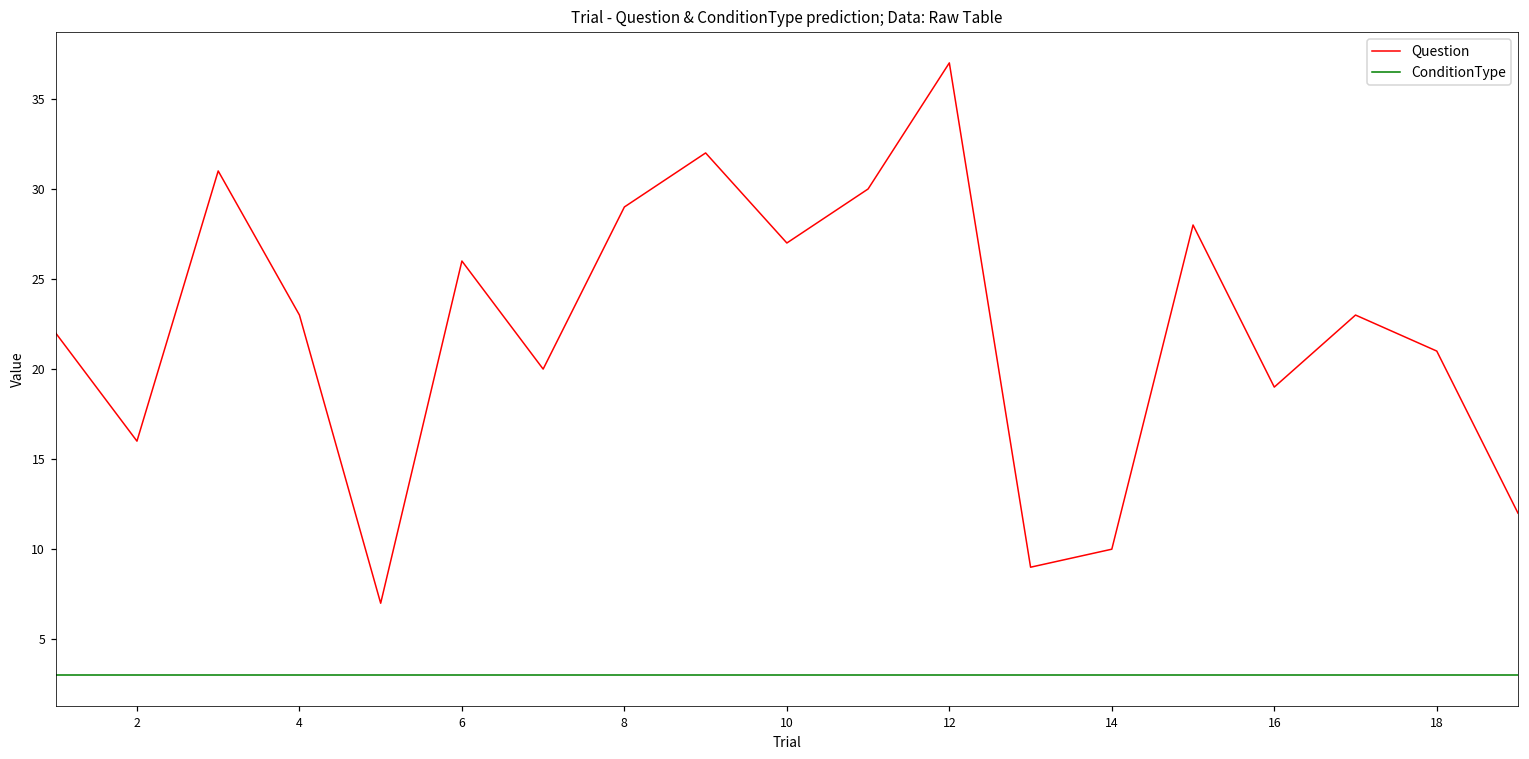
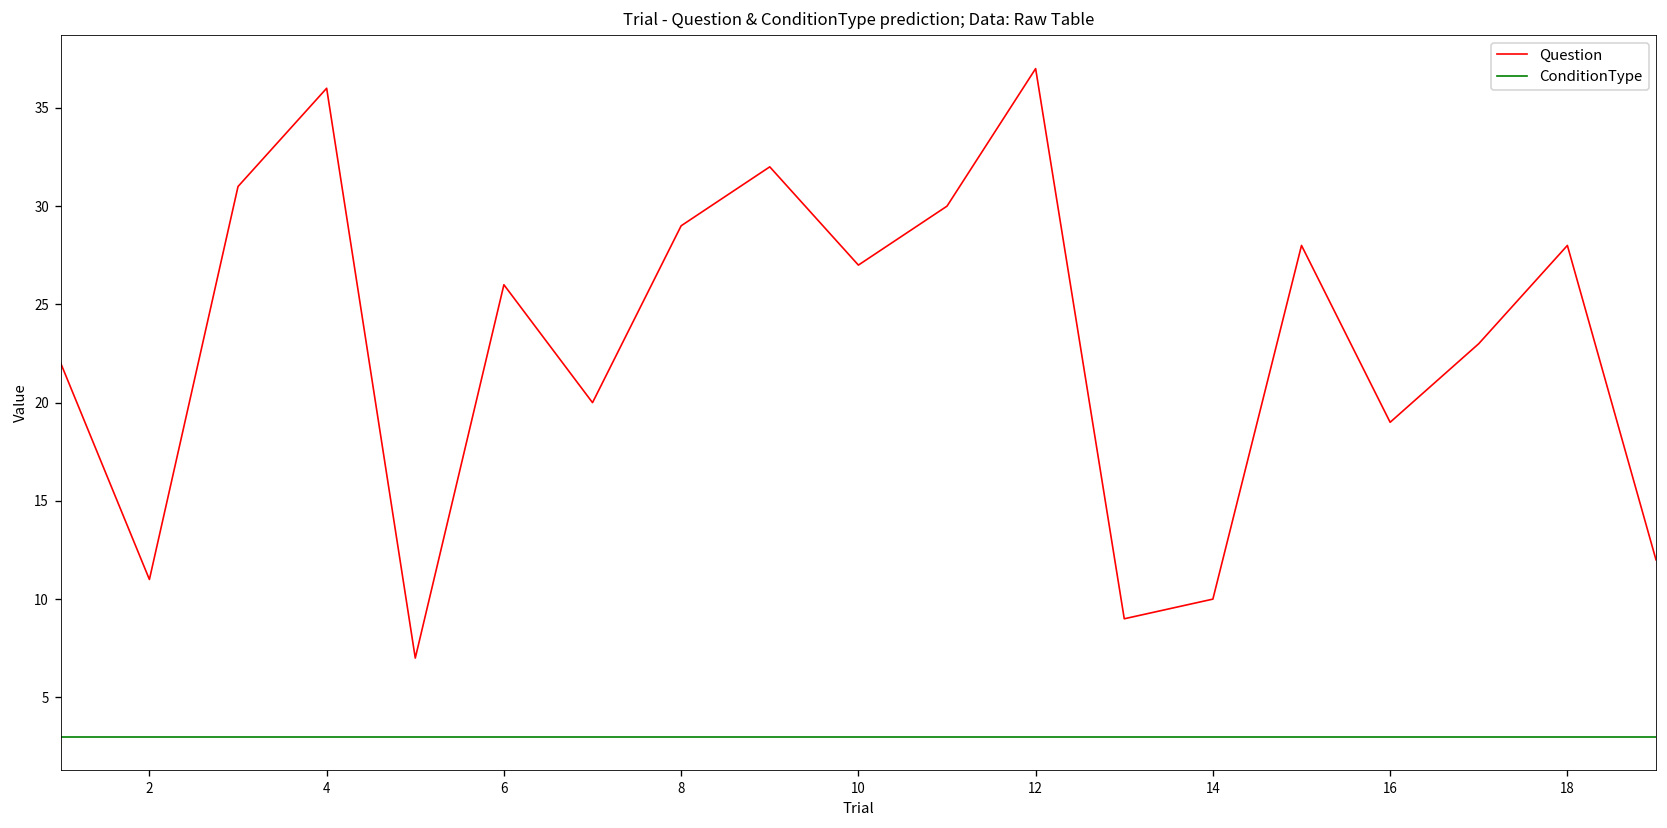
  {
    "Question": {
-     "2": 16,
-     "4": 23,
+     "2": 11,
+     "4": 36,
      "6": 26,
      "8": 29,
      "10": 27,
      "12": 37,
      "14": 10,
      "16": 19,
-     "18": 21
+     "18": 28
    },
    "ConditionType": {
      "2": 3,
      "4": 3,
      "6": 3,
      "8": 3,
      "10": 3,
      "12": 3,
      "14": 3,
      "16": 3,
      "18": 3
    }
  }
